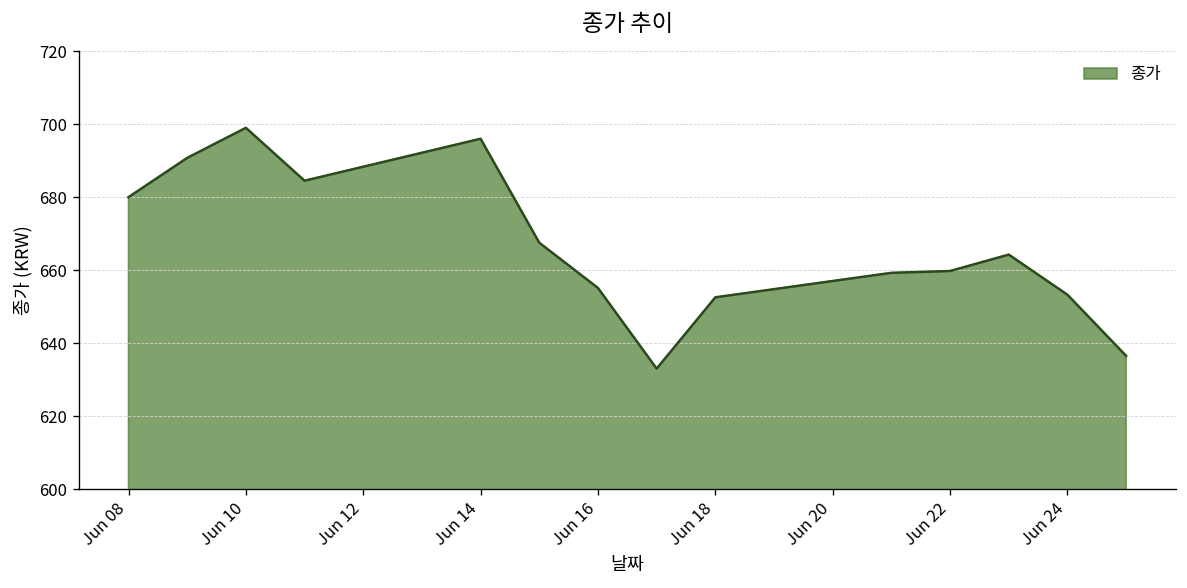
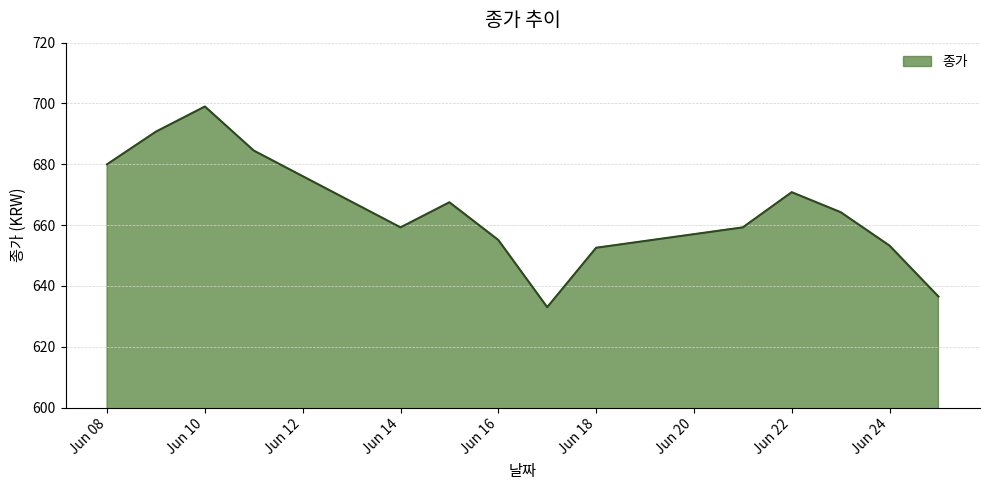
  {
    "Jun 08": 680,
    "Jun 10": 699,
-   "Jun 14": 696,
+   "Jun 14": 659,
    "Jun 16": 655,
    "Jun 18": 653,
-   "Jun 22": 660,
+   "Jun 22": 671,
    "Jun 24": 653
  }
